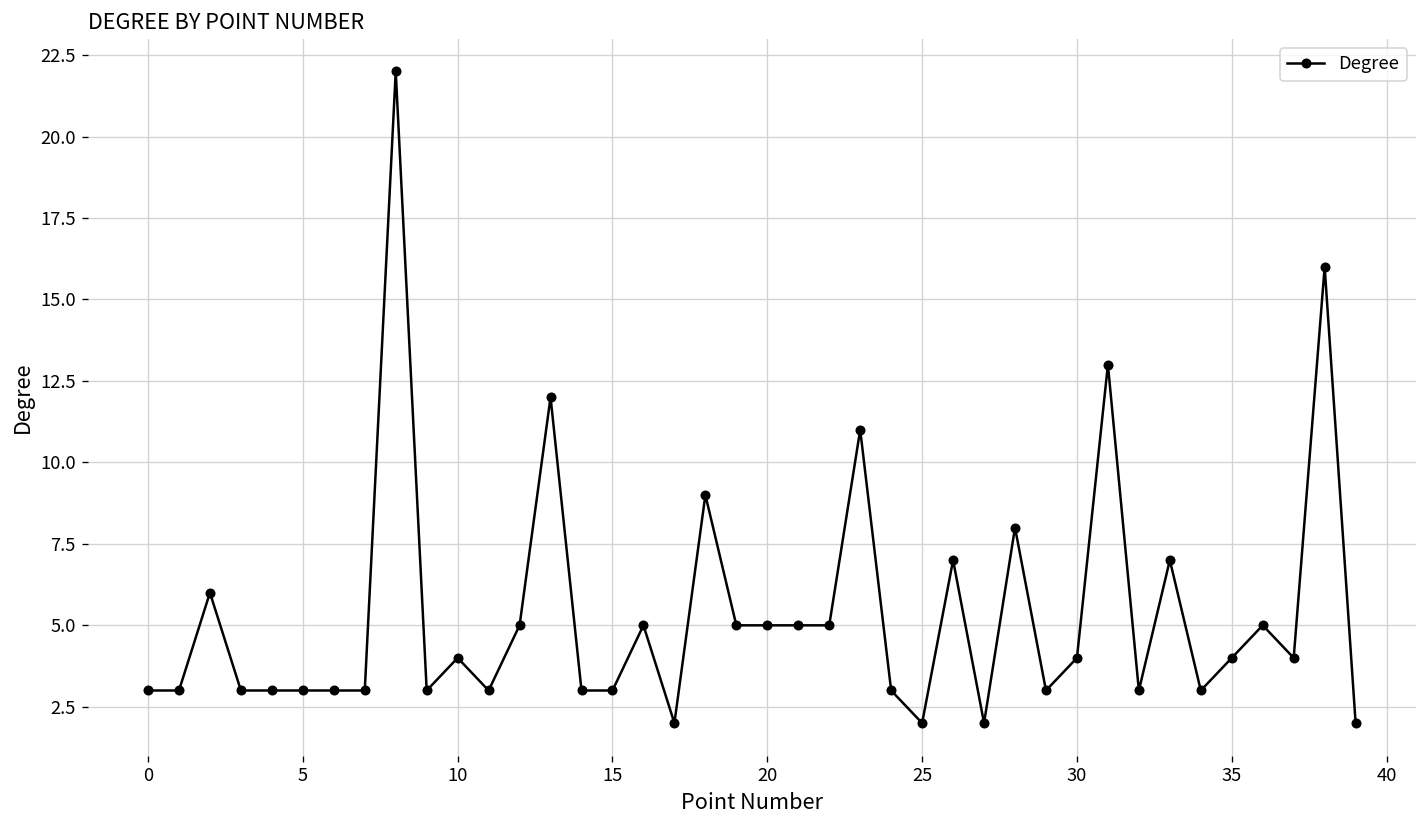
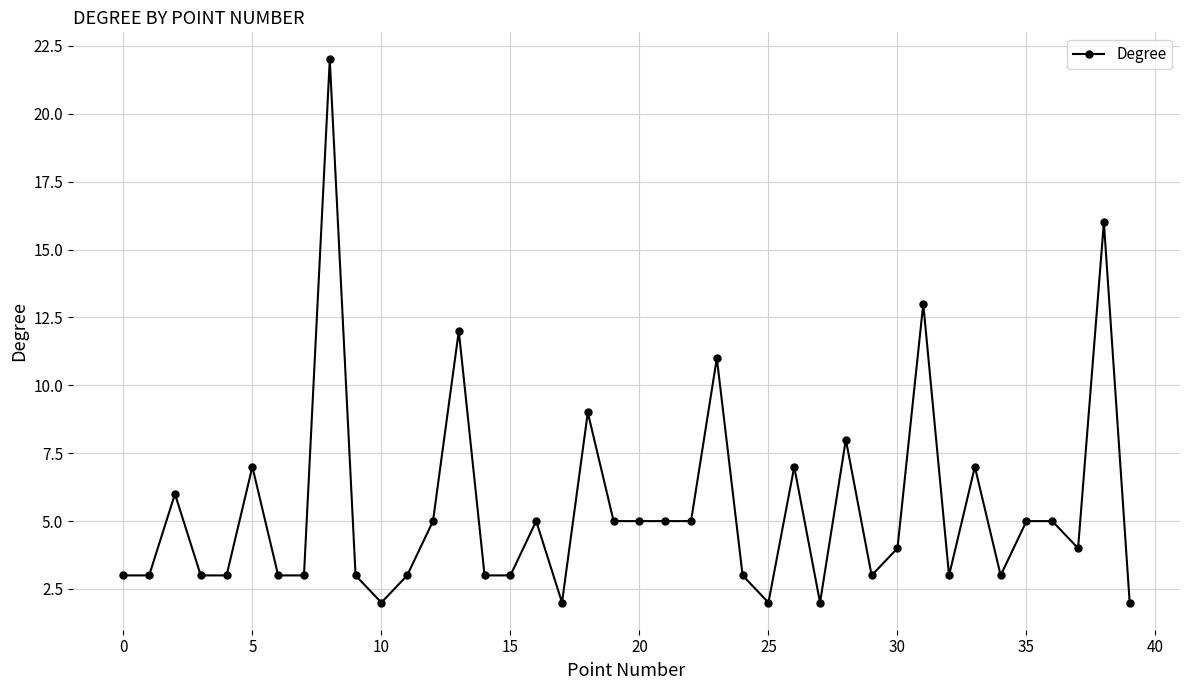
  {
    "0": 3,
-   "5": 3,
-   "10": 4,
+   "5": 7,
+   "10": 2,
    "15": 3,
    "20": 5,
    "25": 2,
    "30": 4,
-   "35": 4
+   "35": 5
  }
